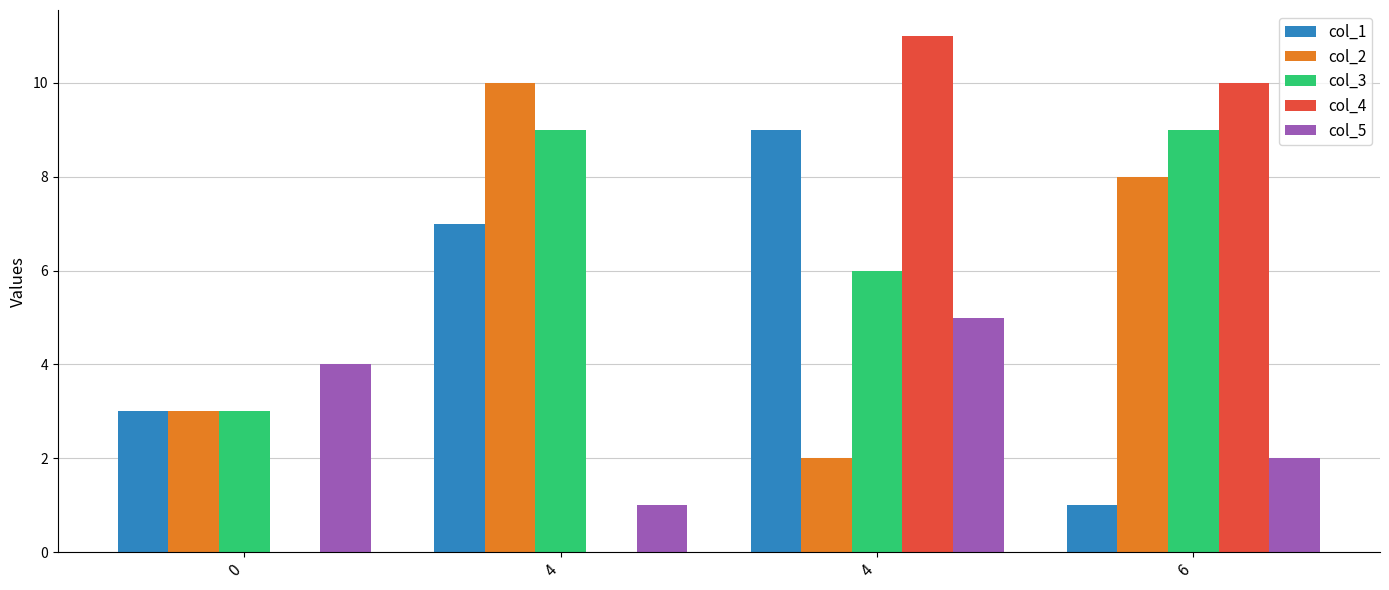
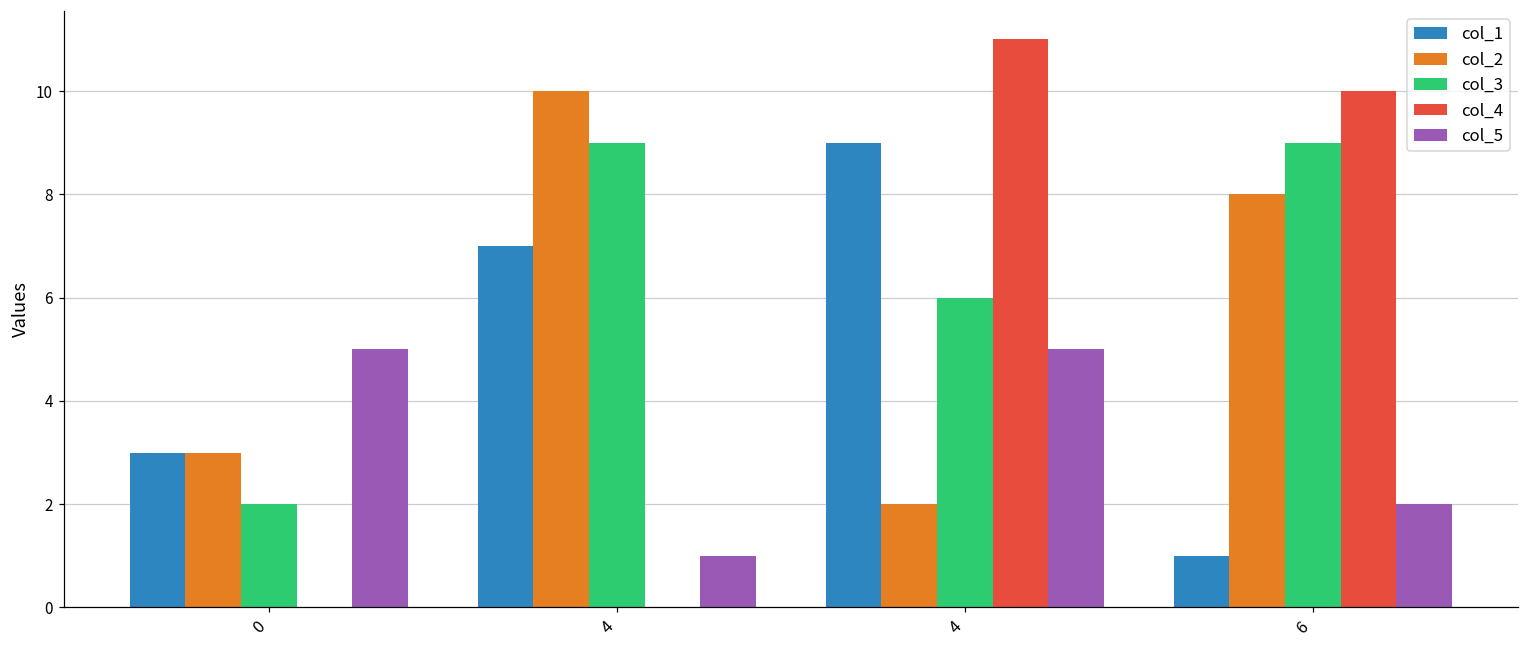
  {
    "col_1": {
      "0": 3,
      "6": 1
    },
    "col_3": {
-     "0": 3,
+     "0": 2,
      "6": 9
    },
    "col_5": {
-     "0": 4,
+     "0": 5,
      "6": 2
    }
  }
